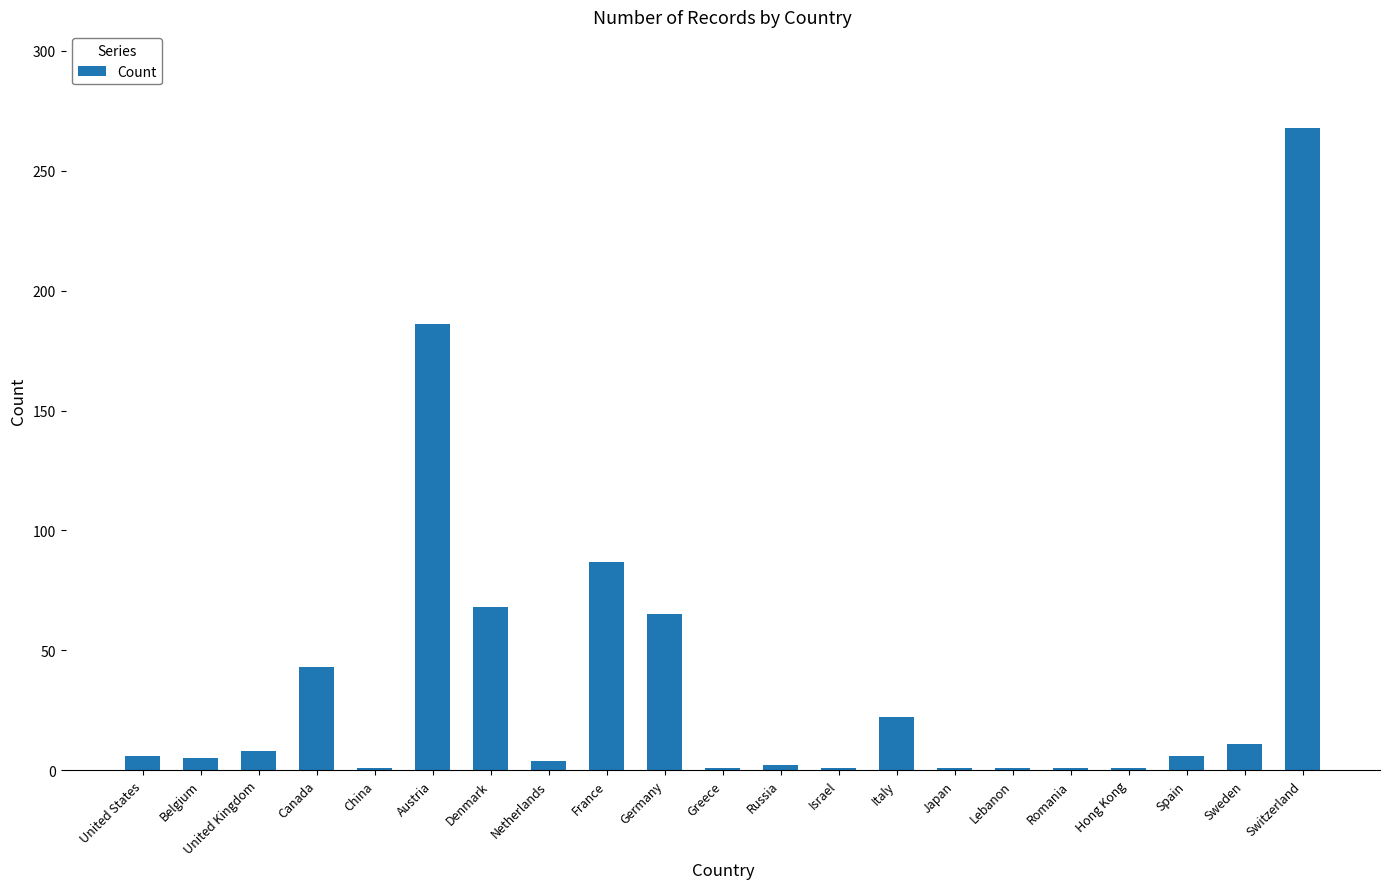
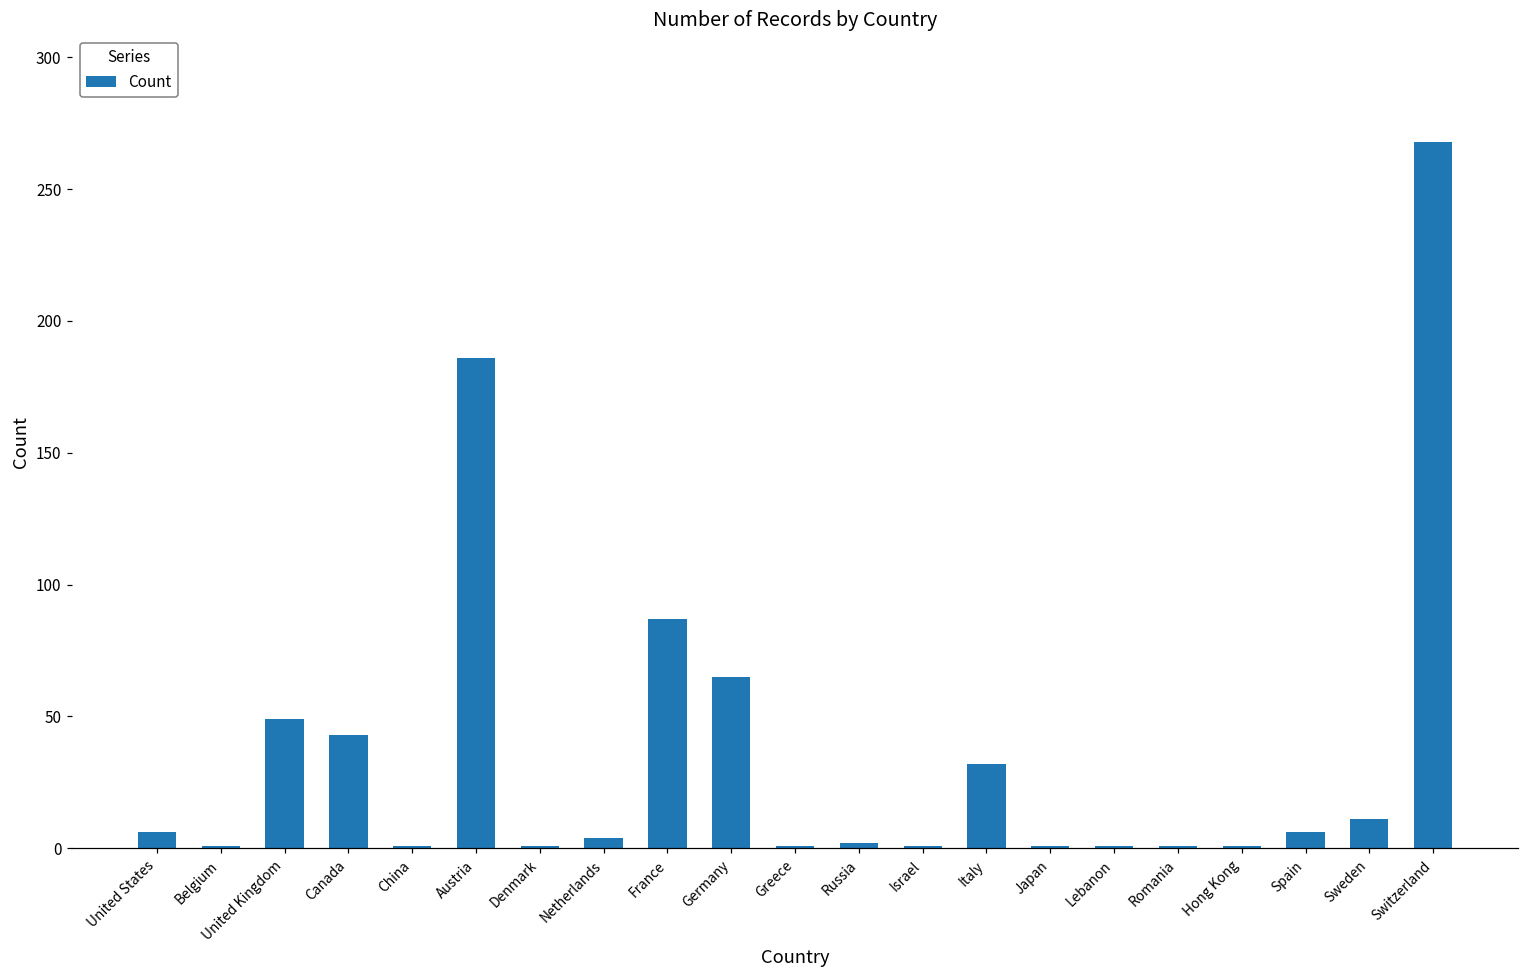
  {
    "United States": 6,
-   "Belgium": 5,
-   "United Kingdom": 8,
+   "Belgium": 1,
+   "United Kingdom": 49,
    "Canada": 43,
    "Austria": 186,
-   "Denmark": 68,
+   "Denmark": 1,
    "Netherlands": 4,
    "France": 87,
    "Germany": 65,
    "Russia": 2,
-   "Italy": 22,
+   "Italy": 32,
    "Spain": 6,
    "Sweden": 11,
    "Switzerland": 268
  }
